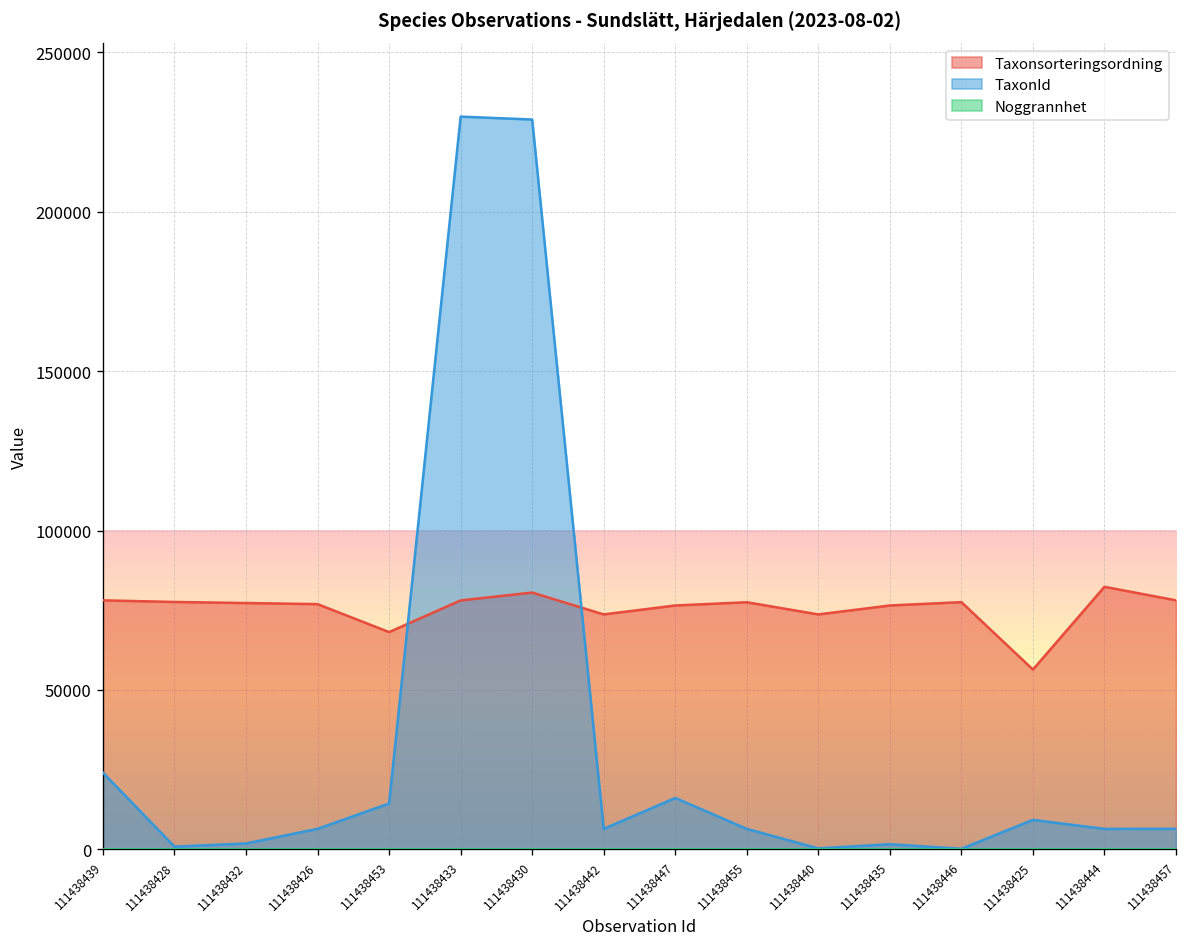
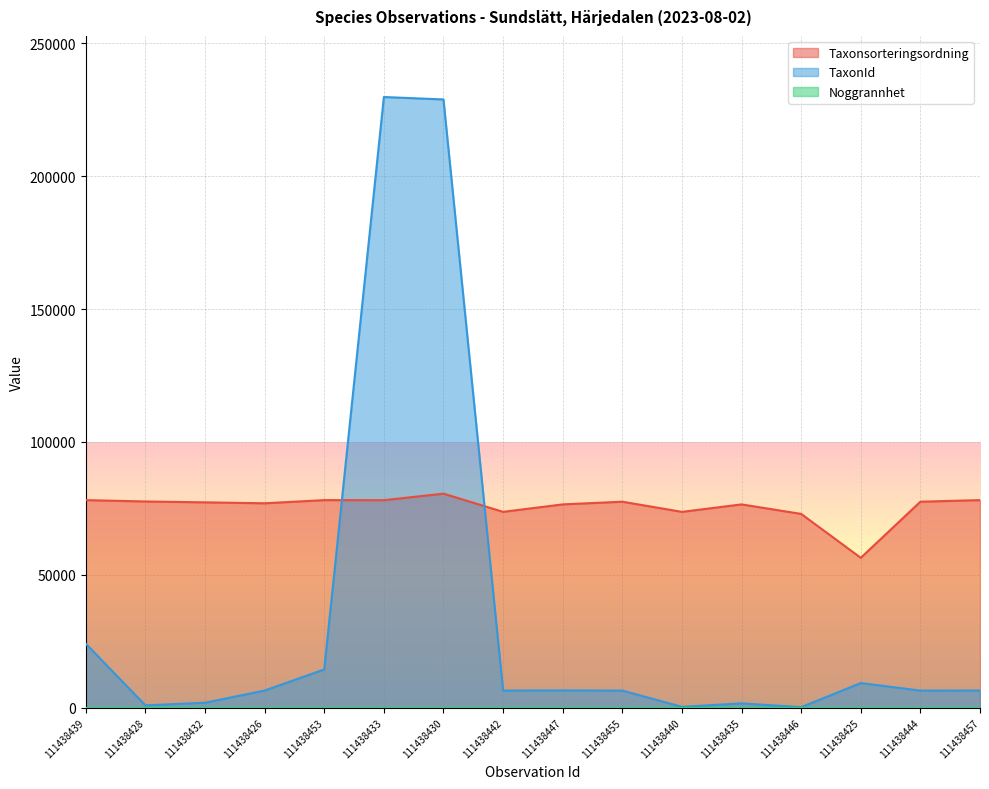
  {
    "Taxonsorteringsordning": {
      "111438439": 78000,
      "111438428": 78000,
      "111438432": 77000,
      "111438426": 77000,
-     "111438453": 68000,
+     "111438453": 78000,
      "111438433": 78000,
      "111438430": 81000,
      "111438442": 74000,
      "111438447": 76000,
      "111438455": 78000,
      "111438440": 74000,
      "111438435": 76000,
-     "111438446": 78000,
+     "111438446": 73000,
      "111438425": 56000,
-     "111438444": 82000,
+     "111438444": 78000,
      "111438457": 78000
    },
    "TaxonId": {
      "111438439": 24000,
      "111438432": 2000,
      "111438426": 6000,
      "111438453": 14000,
      "111438433": 230000,
      "111438430": 229000,
      "111438442": 6000,
-     "111438447": 16000,
+     "111438447": 6000,
      "111438455": 6000,
      "111438435": 2000,
      "111438425": 9000,
      "111438444": 6000,
      "111438457": 6000
    },
    "Noggrannhet": {
      "111438439": 0,
      "111438432": 0,
      "111438426": 0,
      "111438453": 0,
      "111438433": 0,
      "111438430": 0,
      "111438442": 0,
      "111438447": 0,
      "111438455": 0,
      "111438435": 0,
      "111438425": 0,
      "111438444": 0,
      "111438457": 0
    }
  }
